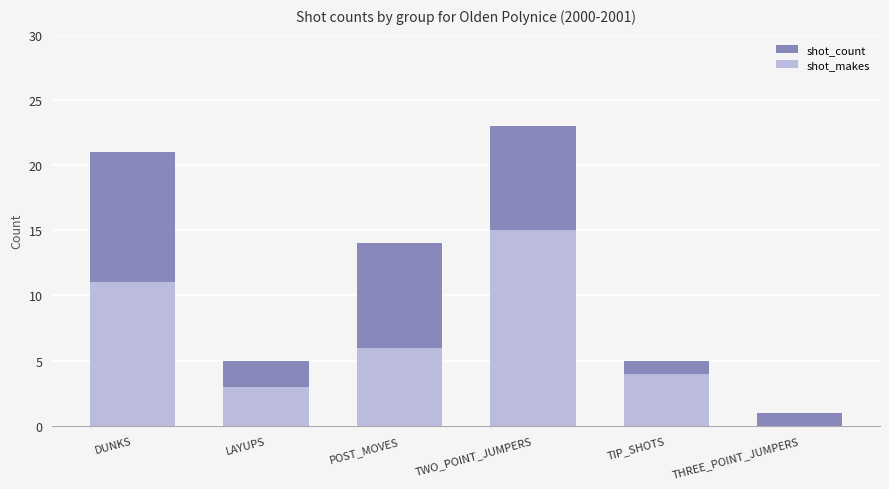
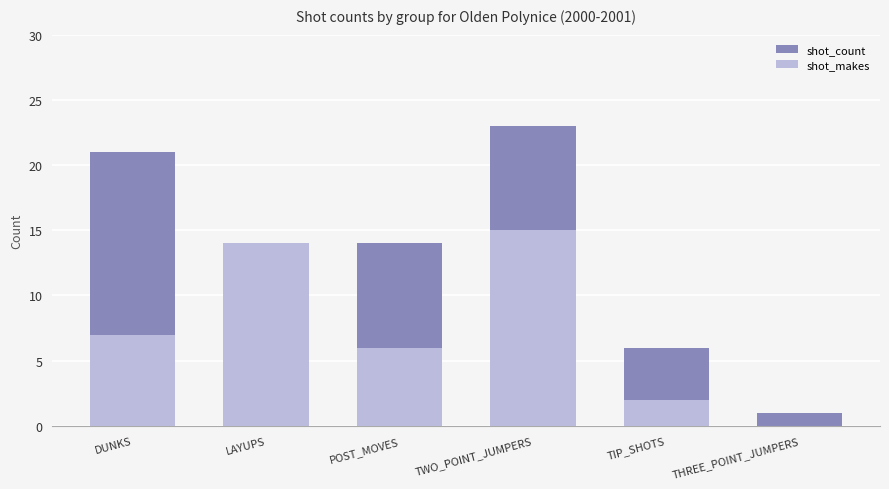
  {
    "shot_count": {
      "DUNKS": 21,
      "POST_MOVES": 14,
      "TWO_POINT_JUMPERS": 23,
-     "TIP_SHOTS": 5,
+     "TIP_SHOTS": 6,
      "THREE_POINT_JUMPERS": 1
    },
    "shot_makes": {
-     "DUNKS": 11,
-     "LAYUPS": 3,
-     "TIP_SHOTS": 4,
+     "DUNKS": 7,
+     "LAYUPS": 14,
+     "TIP_SHOTS": 2,
      "THREE_POINT_JUMPERS": 0
    }
  }
